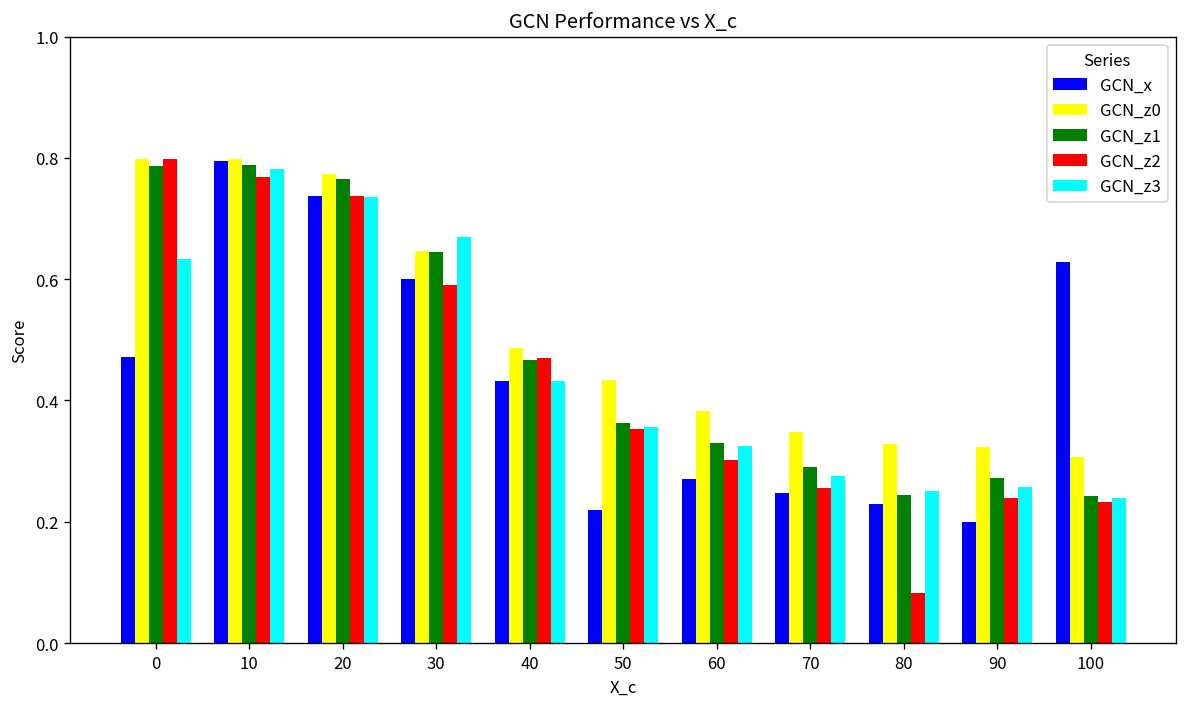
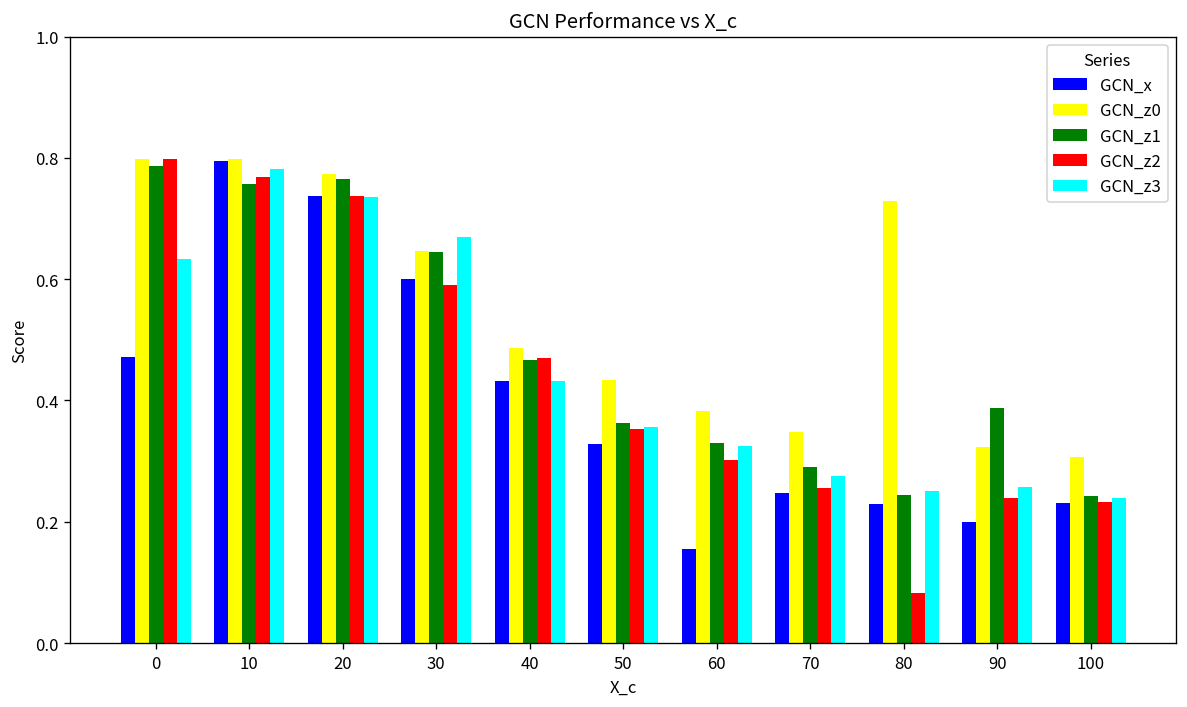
  {
    "GCN_x": {
      "0": 0.47,
      "10": 0.80,
      "20": 0.74,
      "30": 0.60,
      "40": 0.43,
-     "50": 0.22,
-     "60": 0.27,
+     "50": 0.33,
+     "60": 0.16,
      "70": 0.25,
      "80": 0.23,
      "90": 0.20,
-     "100": 0.63
+     "100": 0.23
    },
    "GCN_z0": {
      "0": 0.80,
      "10": 0.80,
      "20": 0.77,
      "30": 0.65,
      "40": 0.49,
      "50": 0.43,
      "60": 0.38,
      "70": 0.35,
-     "80": 0.33,
+     "80": 0.73,
      "90": 0.32,
      "100": 0.31
    },
    "GCN_z1": {
      "0": 0.79,
-     "10": 0.79,
+     "10": 0.76,
      "20": 0.76,
      "30": 0.65,
      "40": 0.47,
      "50": 0.36,
      "60": 0.33,
      "70": 0.29,
      "80": 0.24,
-     "90": 0.27,
+     "90": 0.39,
      "100": 0.24
    },
    "GCN_z2": {
      "0": 0.80,
      "10": 0.77,
      "20": 0.74,
      "30": 0.59,
      "40": 0.47,
      "50": 0.35,
      "60": 0.30,
      "70": 0.26,
      "80": 0.08,
      "90": 0.24,
      "100": 0.23
    },
    "GCN_z3": {
      "0": 0.63,
      "10": 0.78,
      "20": 0.74,
      "30": 0.67,
      "40": 0.43,
      "50": 0.36,
      "60": 0.32,
      "70": 0.28,
      "80": 0.25,
      "90": 0.26,
      "100": 0.24
    }
  }
